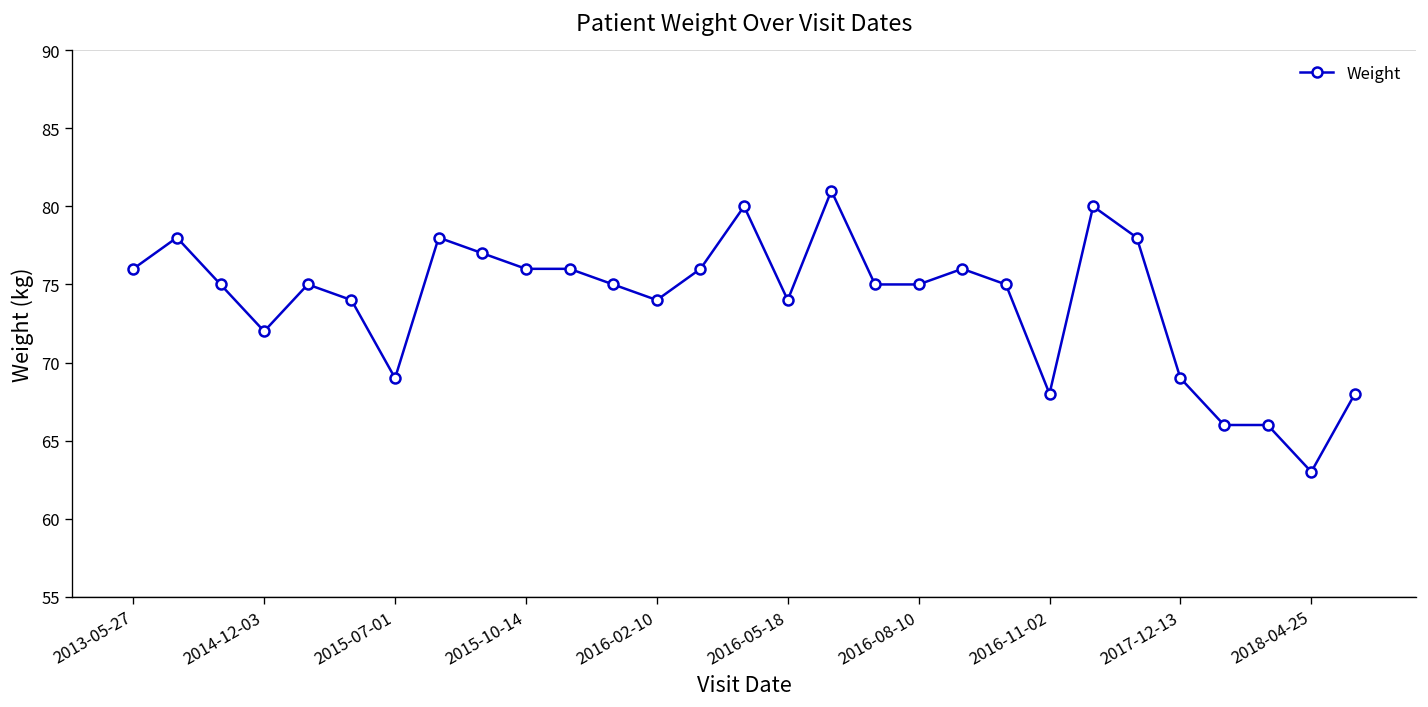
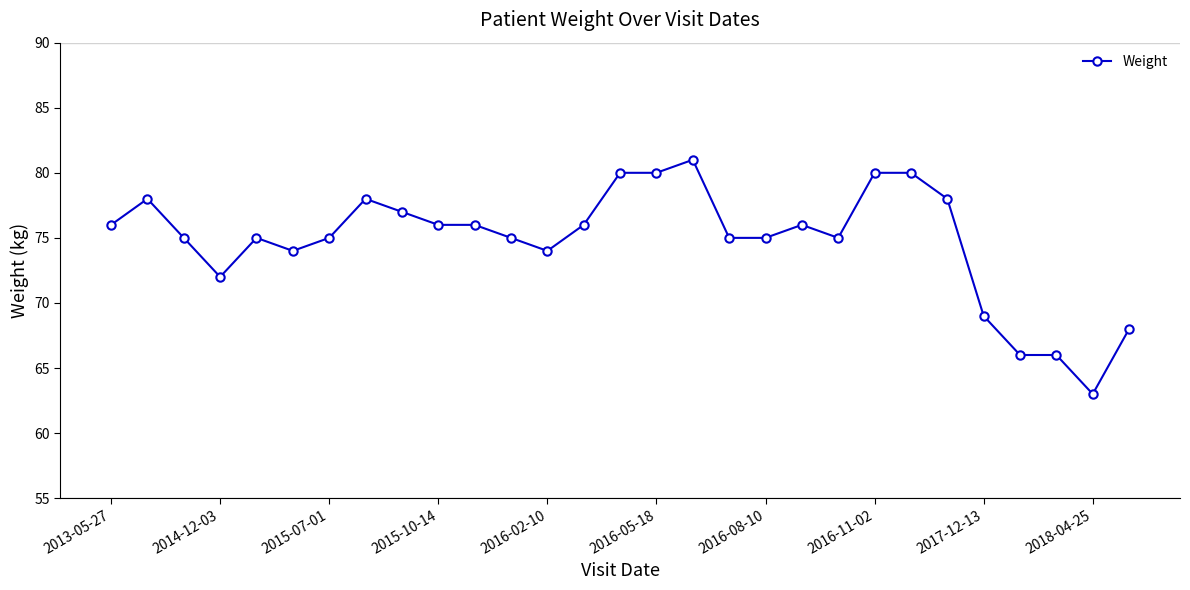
  {
    "2013-05-27": 76,
    "2014-12-03": 72,
-   "2015-07-01": 69,
+   "2015-07-01": 75,
    "2015-10-14": 76,
    "2016-02-10": 74,
-   "2016-05-18": 74,
+   "2016-05-18": 80,
    "2016-08-10": 75,
-   "2016-11-02": 68,
+   "2016-11-02": 80,
    "2017-12-13": 69,
    "2018-04-25": 63
  }
